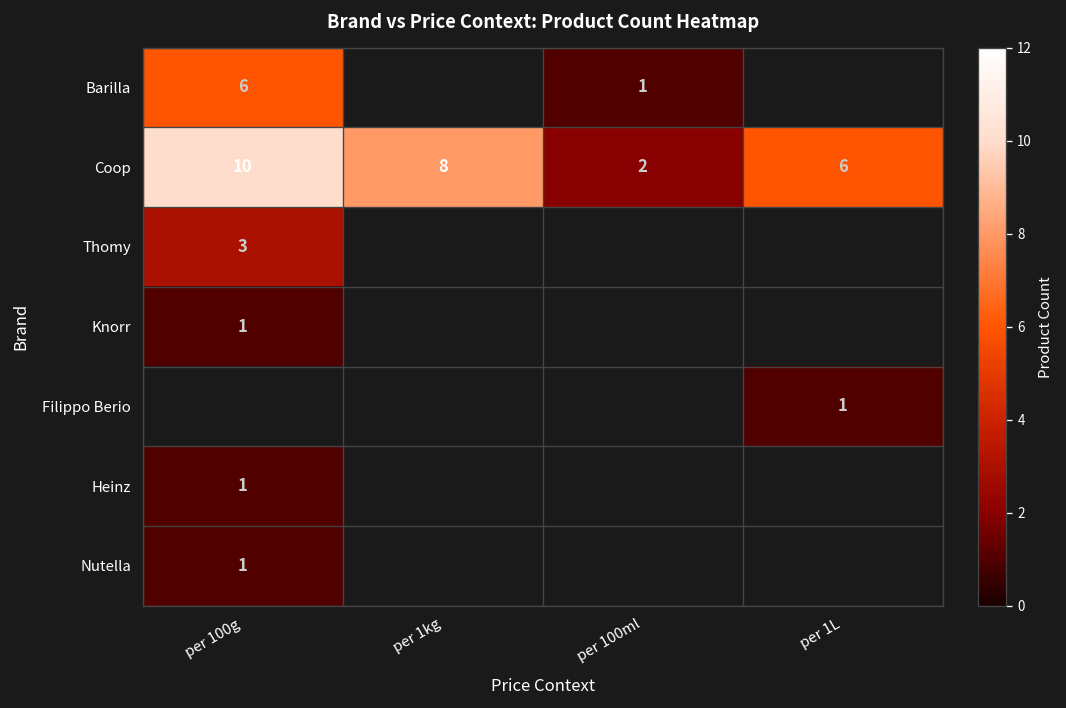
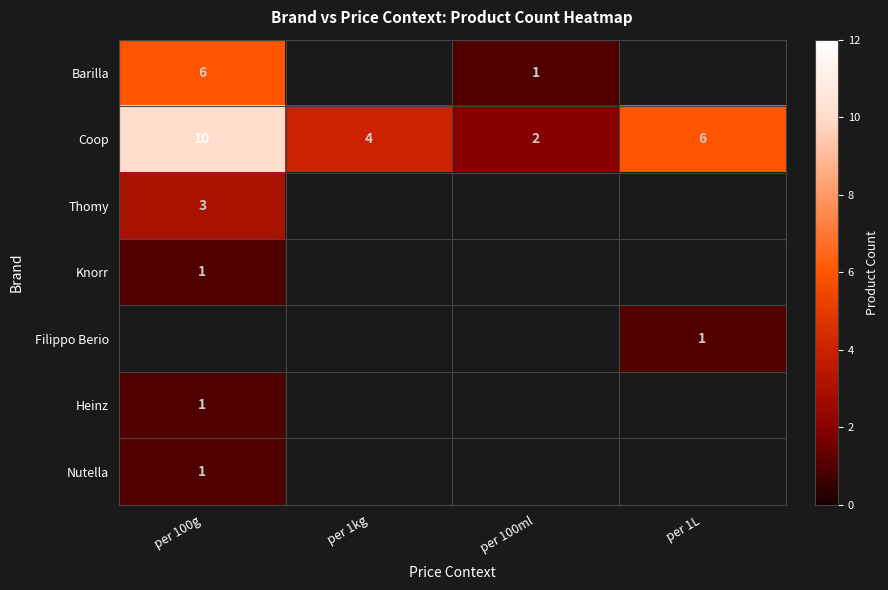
  {
    "Barilla": {
      "per 100g": 6,
      "per 100ml": 1
    },
    "Coop": {
      "per 100g": 10,
-     "per 1kg": 8,
+     "per 1kg": 4,
      "per 100ml": 2,
      "per 1L": 6
    },
    "Thomy": {
      "per 100g": 3
    },
    "Knorr": {
      "per 100g": 1
    },
    "Filippo Berio": {
      "per 1L": 1
    },
    "Heinz": {
      "per 100g": 1
    },
    "Nutella": {
      "per 100g": 1
    }
  }
